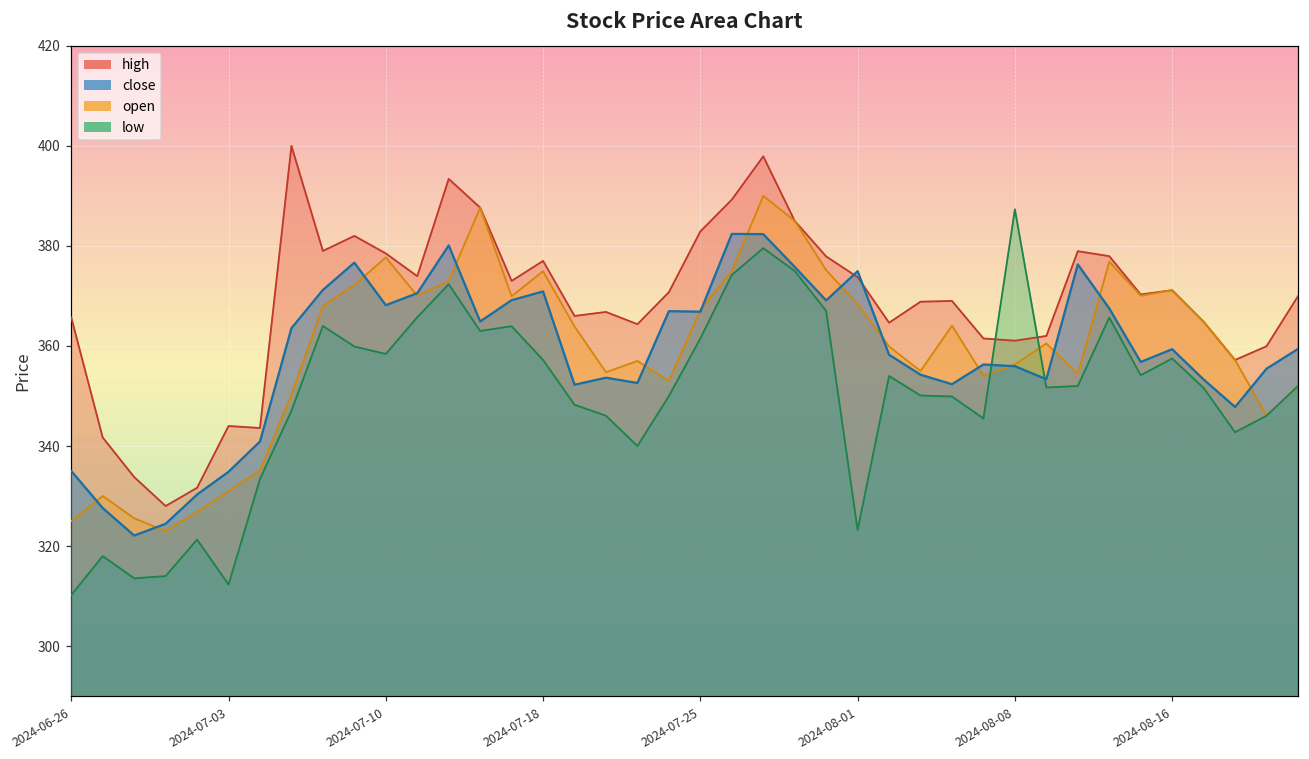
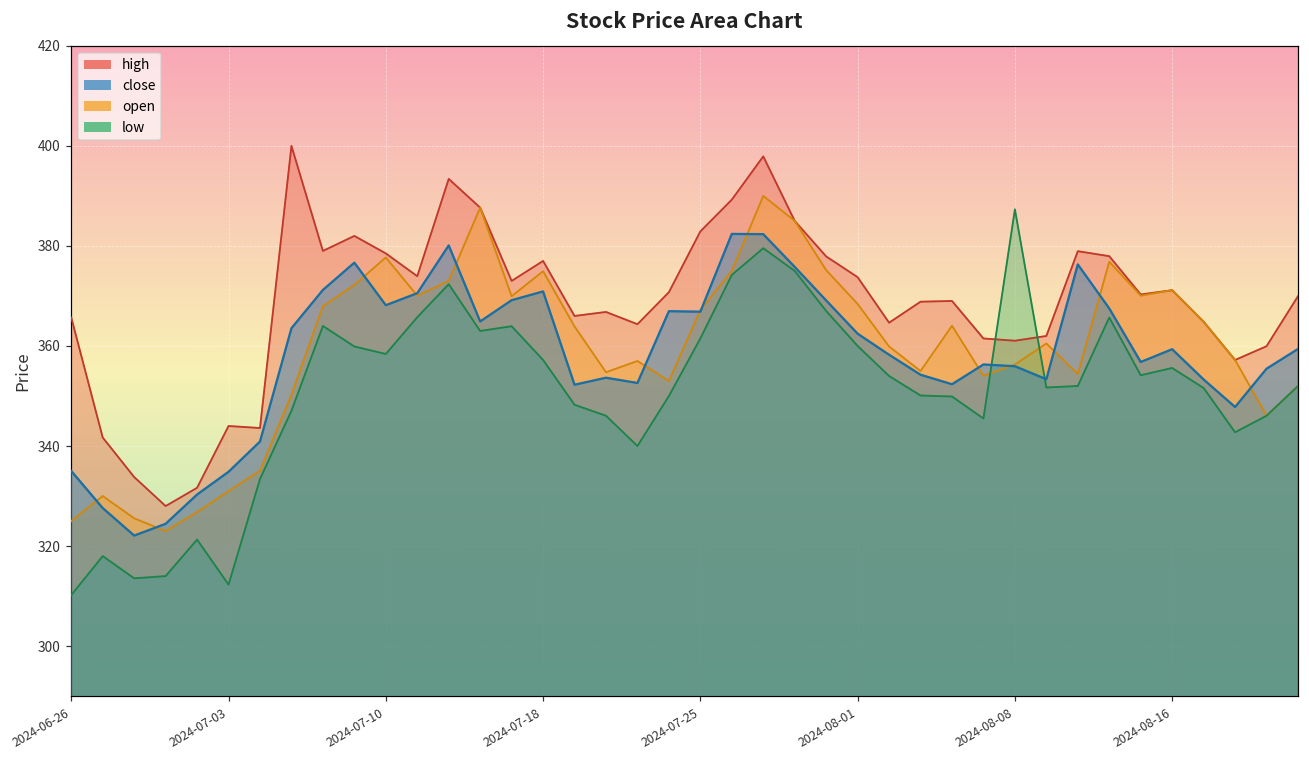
  {
    "close": {
      "2024-06-26": 335,
      "2024-07-03": 335,
      "2024-07-10": 368,
      "2024-07-18": 371,
-     "2024-08-01": 375,
+     "2024-08-01": 362,
      "2024-08-16": 359
    },
    "low": {
      "2024-06-26": 310,
      "2024-07-03": 312,
      "2024-07-10": 358,
      "2024-07-18": 357,
      "2024-07-25": 362,
-     "2024-08-01": 323,
+     "2024-08-01": 360,
      "2024-08-08": 387,
-     "2024-08-16": 358
+     "2024-08-16": 356
    }
  }
